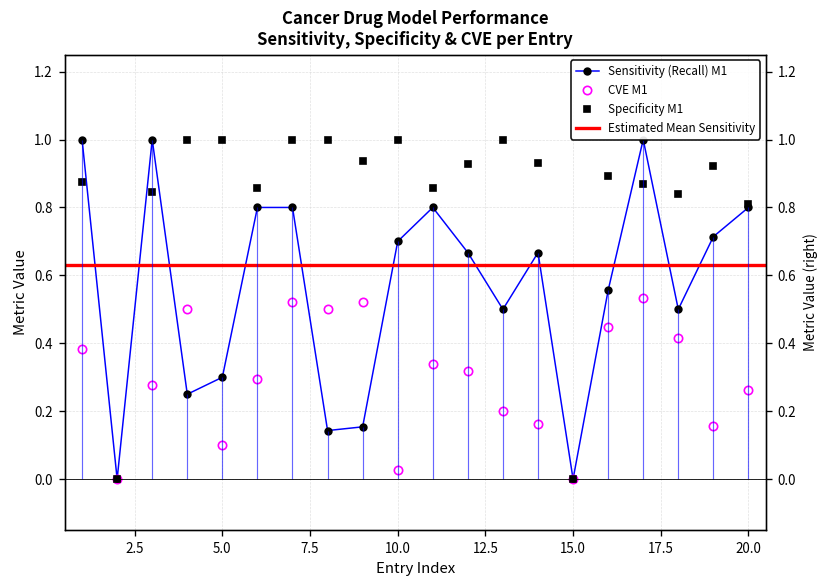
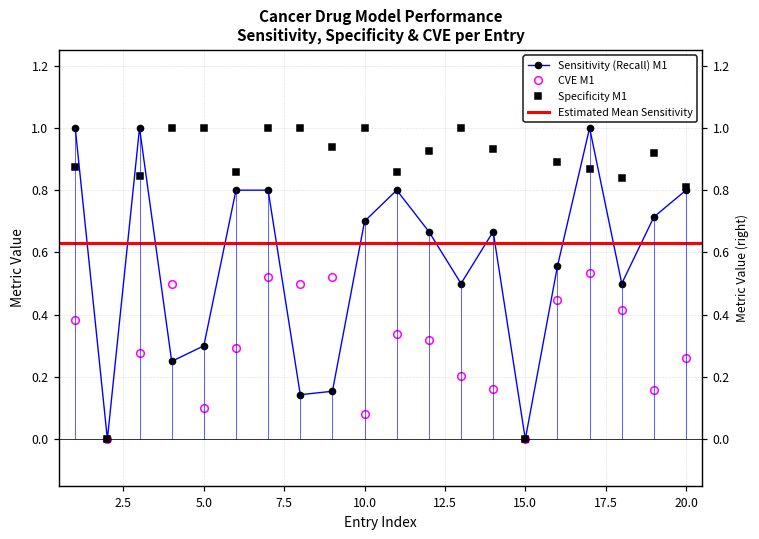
  {
    "Sensitivity (Recall) M1": {
      "5.0": 0.30,
      "10.0": 0.70,
      "20.0": 0.80
    },
    "CVE M1": {
      "5.0": 0.10,
-     "10.0": 0.03,
+     "10.0": 0.08,
      "20.0": 0.26
    },
    "Specificity M1": {
      "5.0": 1.00,
      "10.0": 1.00,
      "20.0": 0.81
    }
  }
